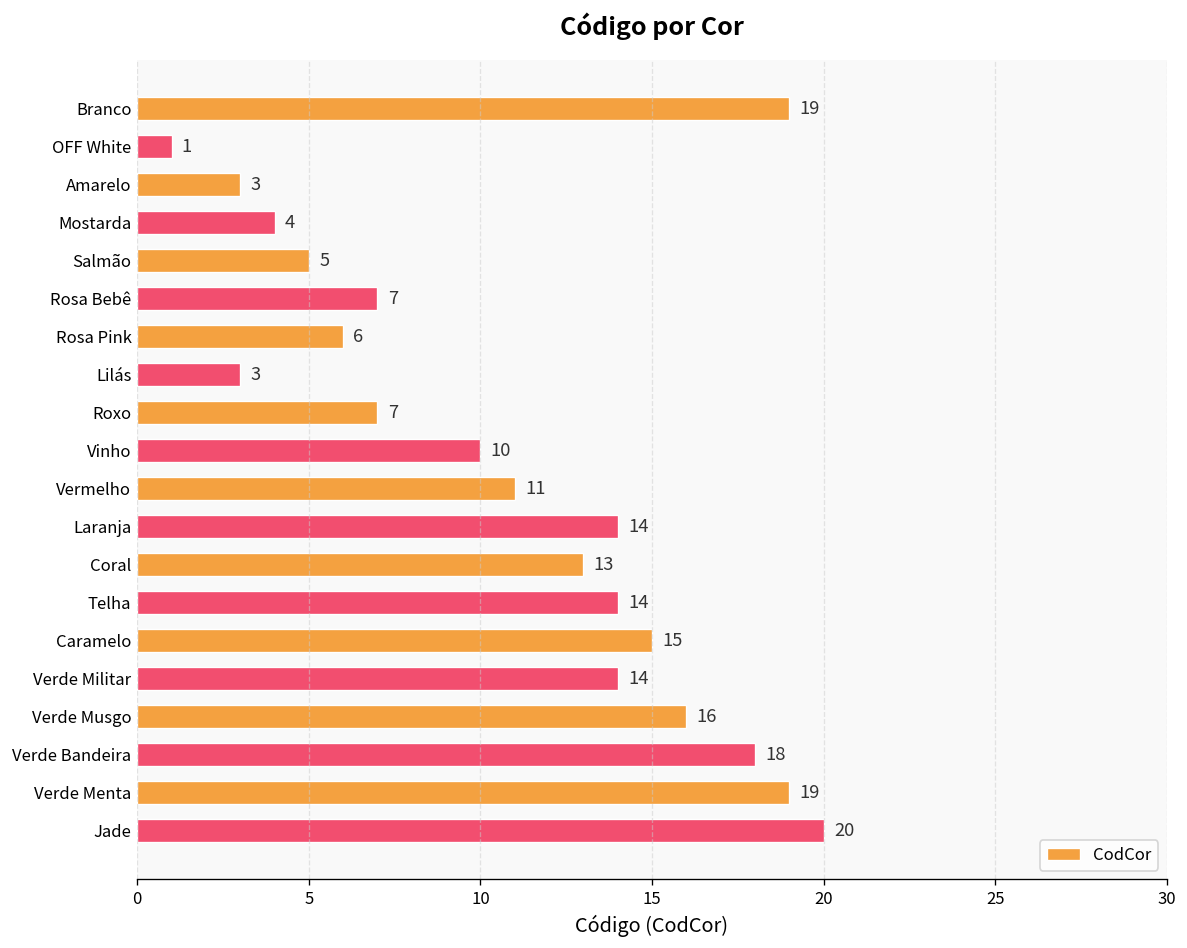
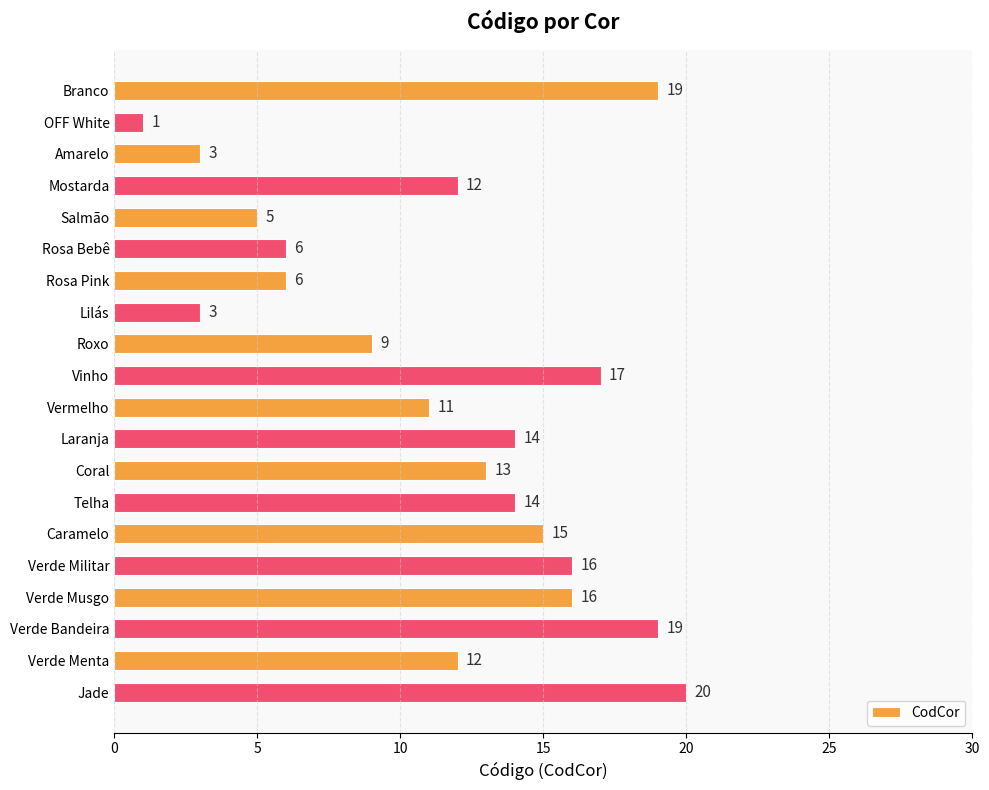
  {
    "Branco": 19,
    "OFF White": 1,
    "Amarelo": 3,
-   "Mostarda": 4,
+   "Mostarda": 12,
    "Salmão": 5,
-   "Rosa Bebê": 7,
+   "Rosa Bebê": 6,
    "Rosa Pink": 6,
    "Lilás": 3,
-   "Roxo": 7,
-   "Vinho": 10,
+   "Roxo": 9,
+   "Vinho": 17,
    "Vermelho": 11,
    "Laranja": 14,
    "Coral": 13,
    "Telha": 14,
    "Caramelo": 15,
-   "Verde Militar": 14,
+   "Verde Militar": 16,
    "Verde Musgo": 16,
-   "Verde Bandeira": 18,
-   "Verde Menta": 19,
+   "Verde Bandeira": 19,
+   "Verde Menta": 12,
    "Jade": 20
  }
